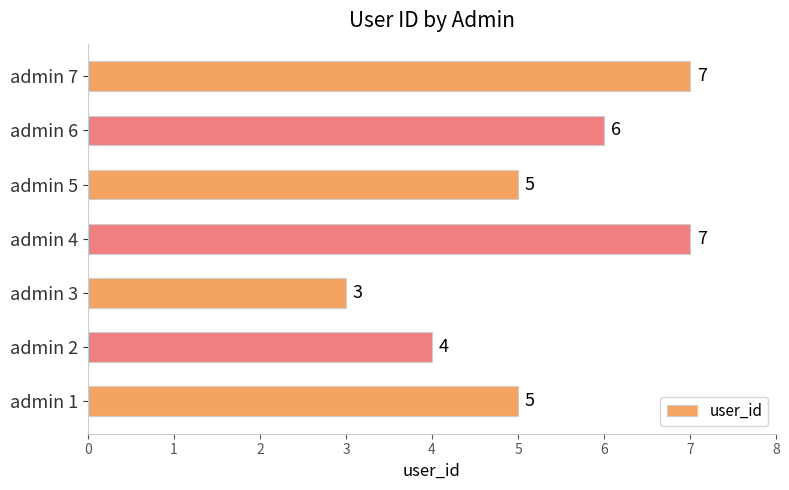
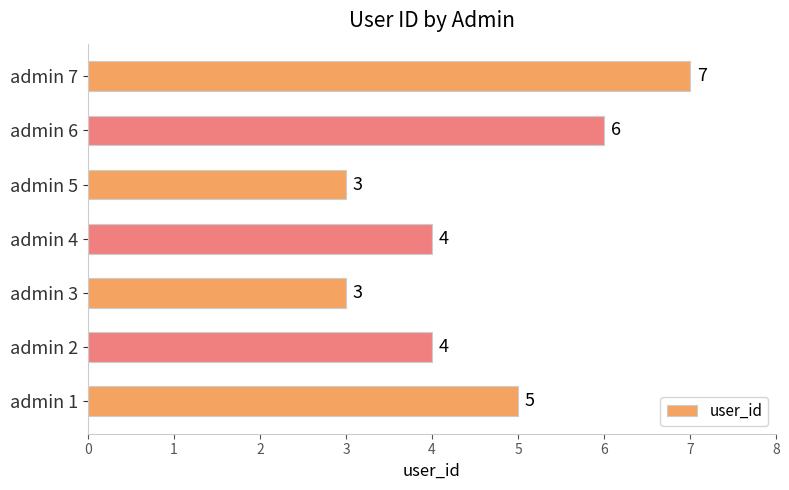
  {
    "admin 7": 7,
    "admin 6": 6,
-   "admin 5": 5,
-   "admin 4": 7,
+   "admin 5": 3,
+   "admin 4": 4,
    "admin 3": 3,
    "admin 2": 4,
    "admin 1": 5
  }
